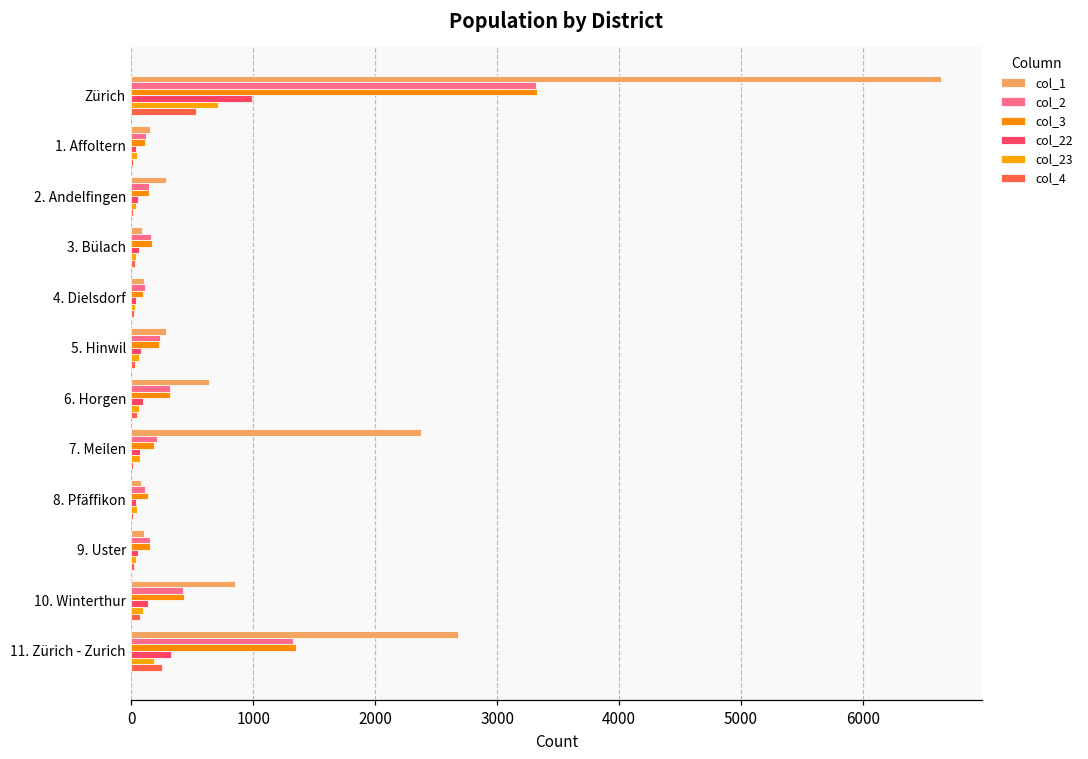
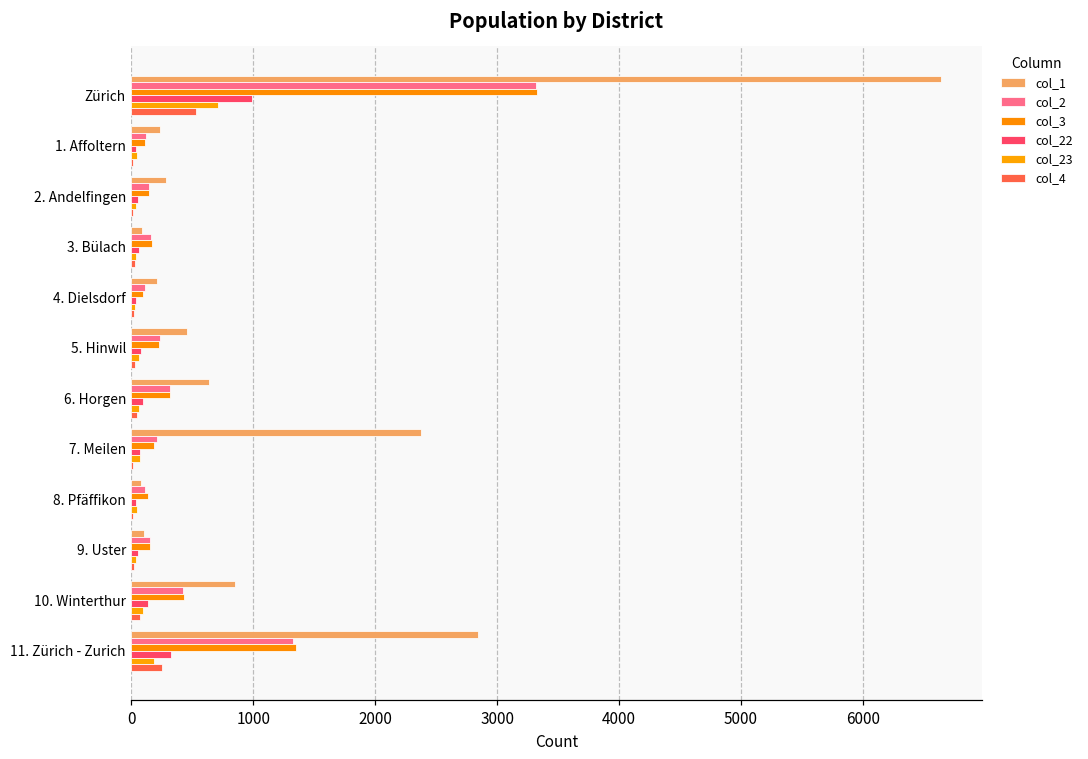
  {
    "col_1": {
      "Zürich": 6640,
-     "1. Affoltern": 160,
+     "1. Affoltern": 230,
      "2. Andelfingen": 290,
      "3. Bülach": 90,
-     "4. Dielsdorf": 110,
-     "5. Hinwil": 280,
+     "4. Dielsdorf": 210,
+     "5. Hinwil": 460,
      "6. Horgen": 640,
      "7. Meilen": 2370,
      "8. Pfäffikon": 80,
      "9. Uster": 100,
      "10. Winterthur": 850,
-     "11. Zürich - Zurich": 2680
+     "11. Zürich - Zurich": 2840
    }
  }
